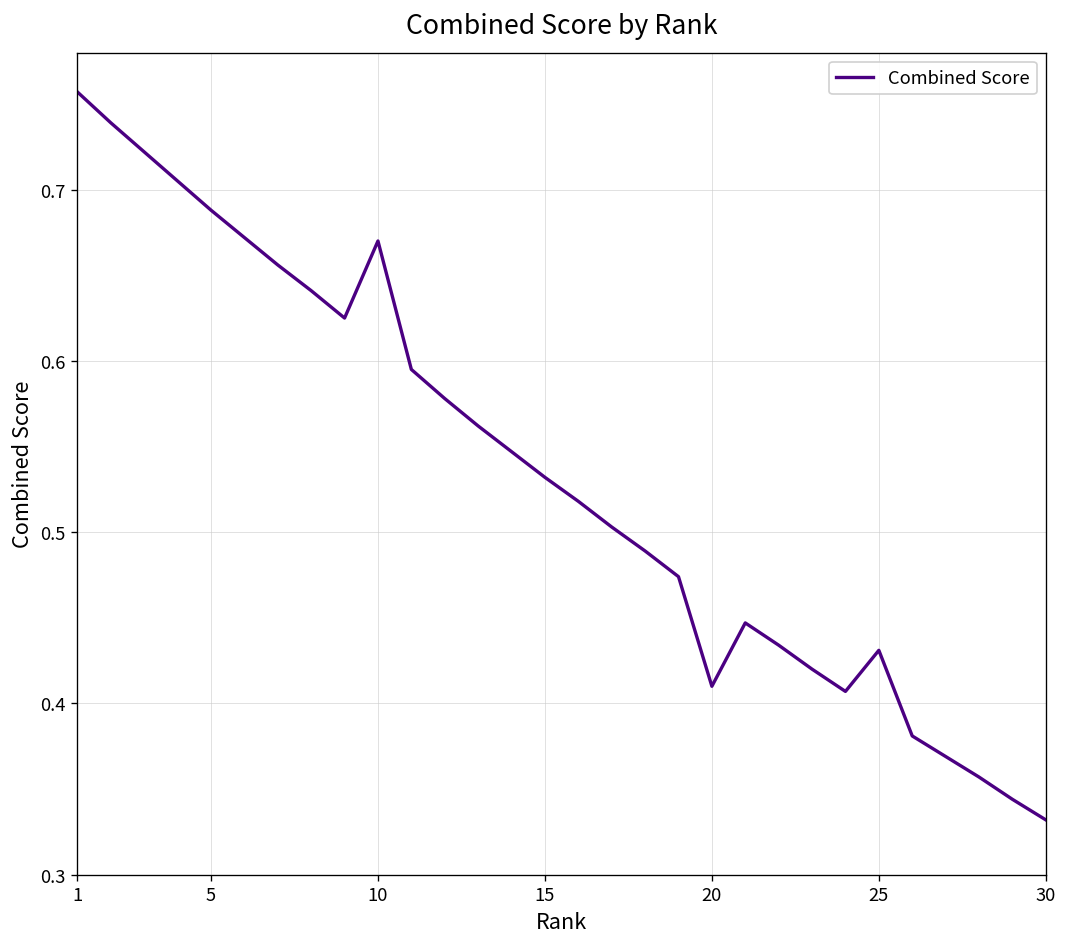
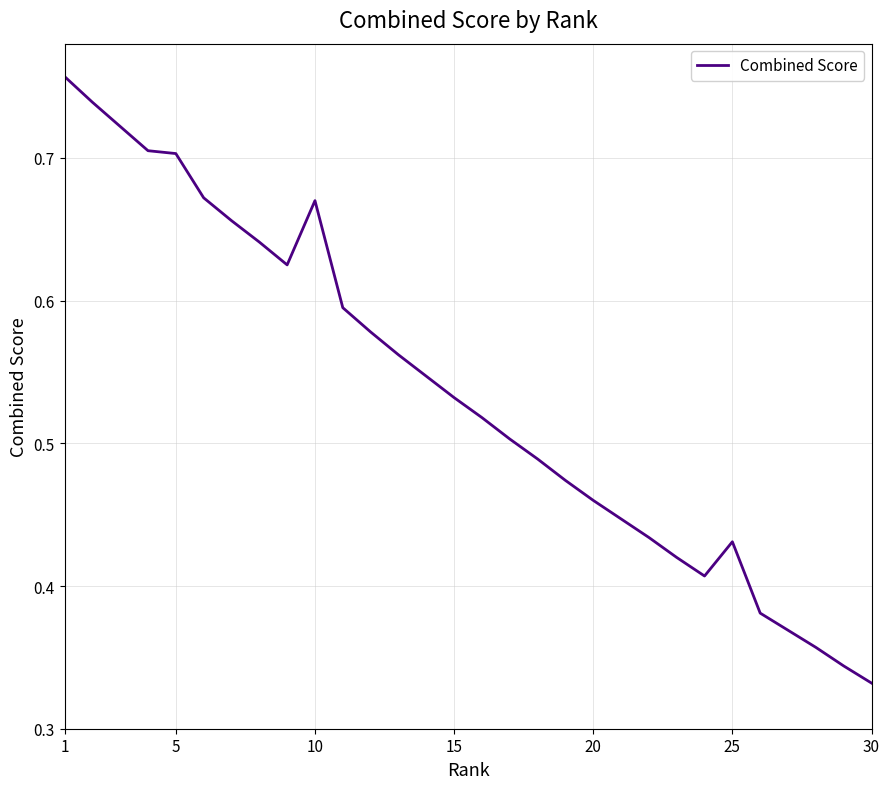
  {
    "1": 0.757,
-   "5": 0.688,
+   "5": 0.703,
    "10": 0.670,
    "15": 0.532,
-   "20": 0.41,
+   "20": 0.46,
    "25": 0.431,
    "30": 0.332
  }
